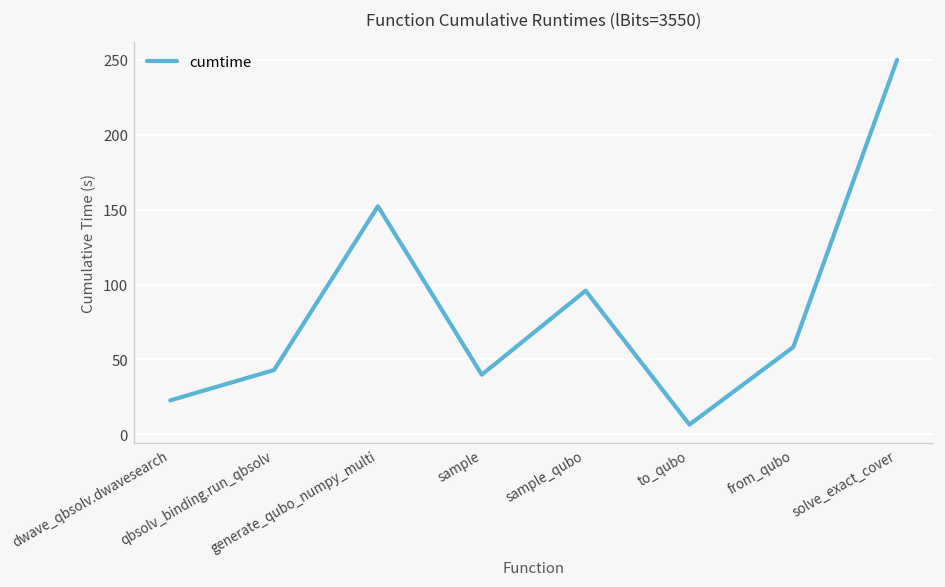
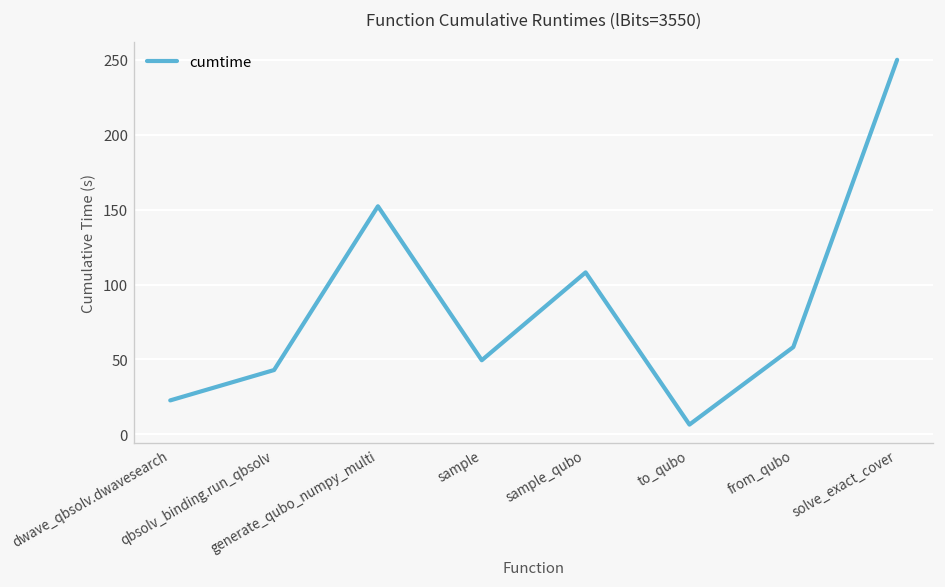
  {
    "dwave_qbsolv.dwavesearch": 23,
    "qbsolv_binding.run_qbsolv": 43,
    "generate_qubo_numpy_multi": 152,
-   "sample": 40,
-   "sample_qubo": 96,
+   "sample": 49,
+   "sample_qubo": 108,
    "to_qubo": 7,
    "from_qubo": 58,
    "solve_exact_cover": 250
  }
